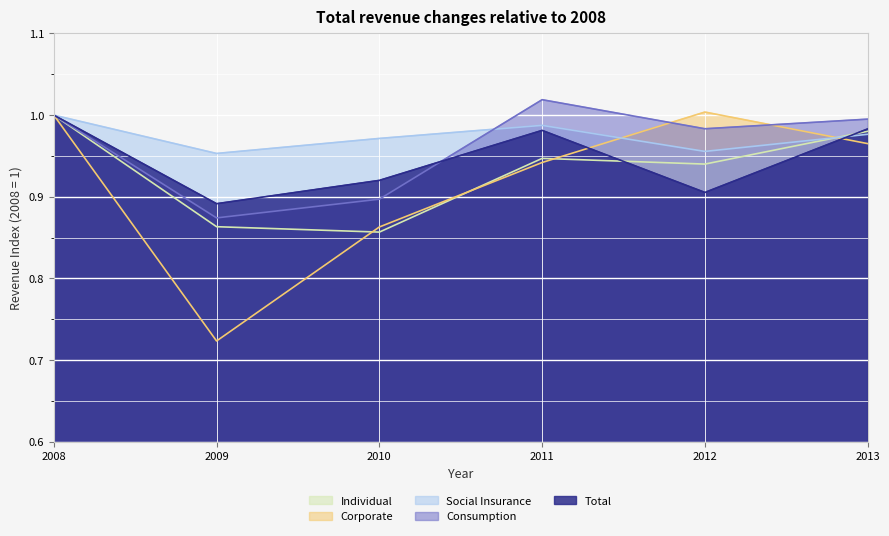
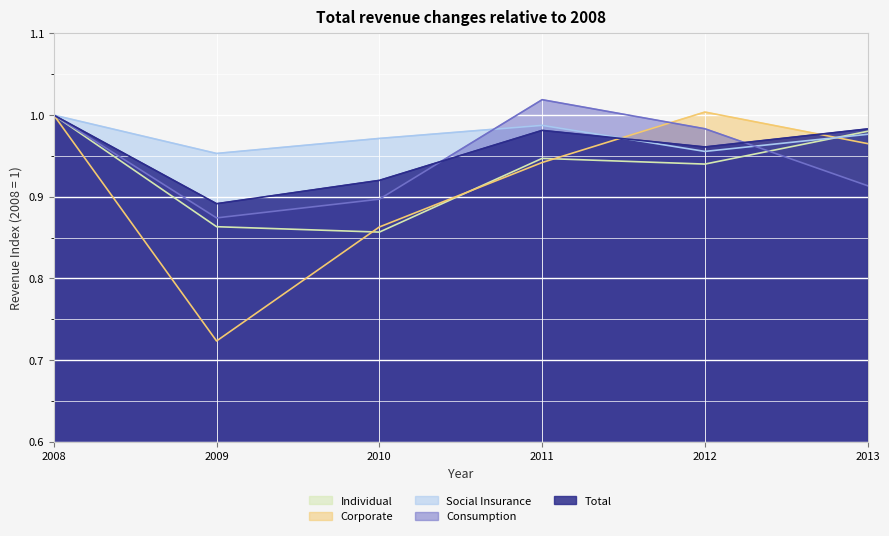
  {
    "Individual": {
      "2009": 0.86,
      "2010": 0.86,
      "2011": 0.95,
      "2012": 0.94
    },
    "Corporate": {
      "2009": 0.72,
      "2010": 0.86,
      "2011": 0.94,
      "2012": 1.00,
      "2013": 0.97
    },
    "Social Insurance": {
      "2009": 0.95,
      "2010": 0.97,
      "2011": 0.99,
      "2012": 0.96,
      "2013": 0.98
    },
    "Consumption": {
      "2009": 0.87,
      "2010": 0.90,
      "2011": 1.02,
      "2012": 0.98,
-     "2013": 1.00
+     "2013": 0.91
    },
    "Total": {
      "2009": 0.89,
      "2010": 0.92,
      "2011": 0.98,
-     "2012": 0.91
+     "2012": 0.96
    }
  }
